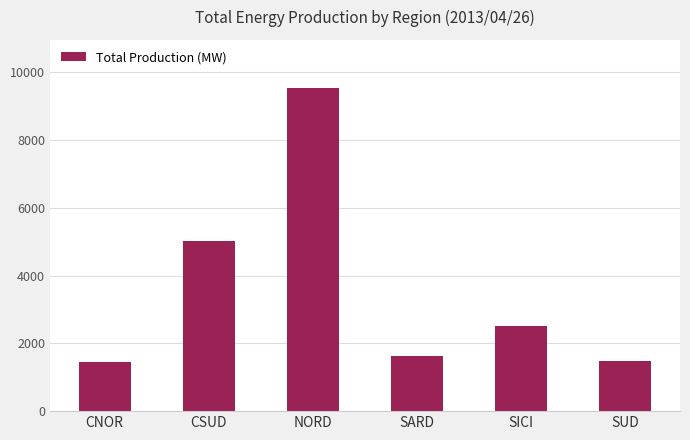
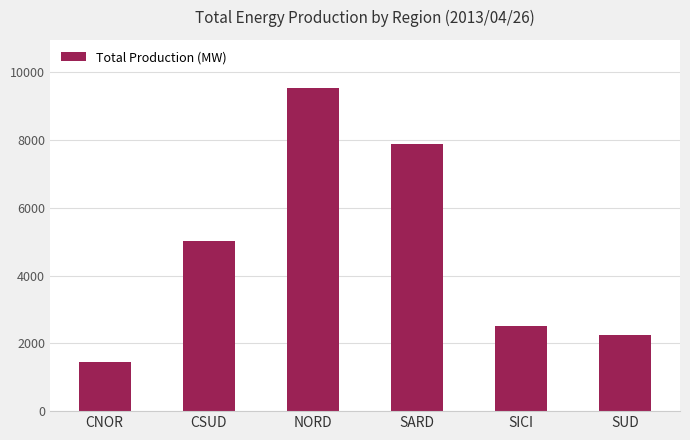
  {
    "CNOR": 1500,
    "CSUD": 5000,
    "NORD": 9500,
-   "SARD": 1600,
+   "SARD": 7900,
    "SICI": 2500,
-   "SUD": 1500
+   "SUD": 2300
  }
